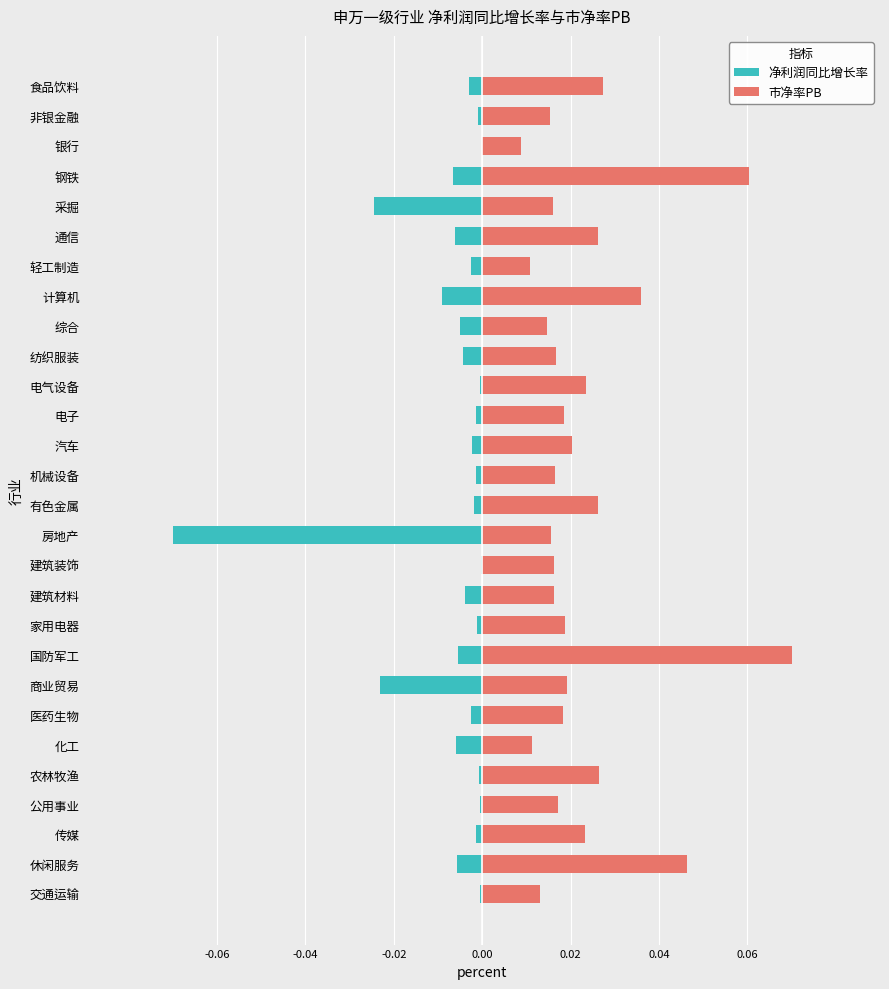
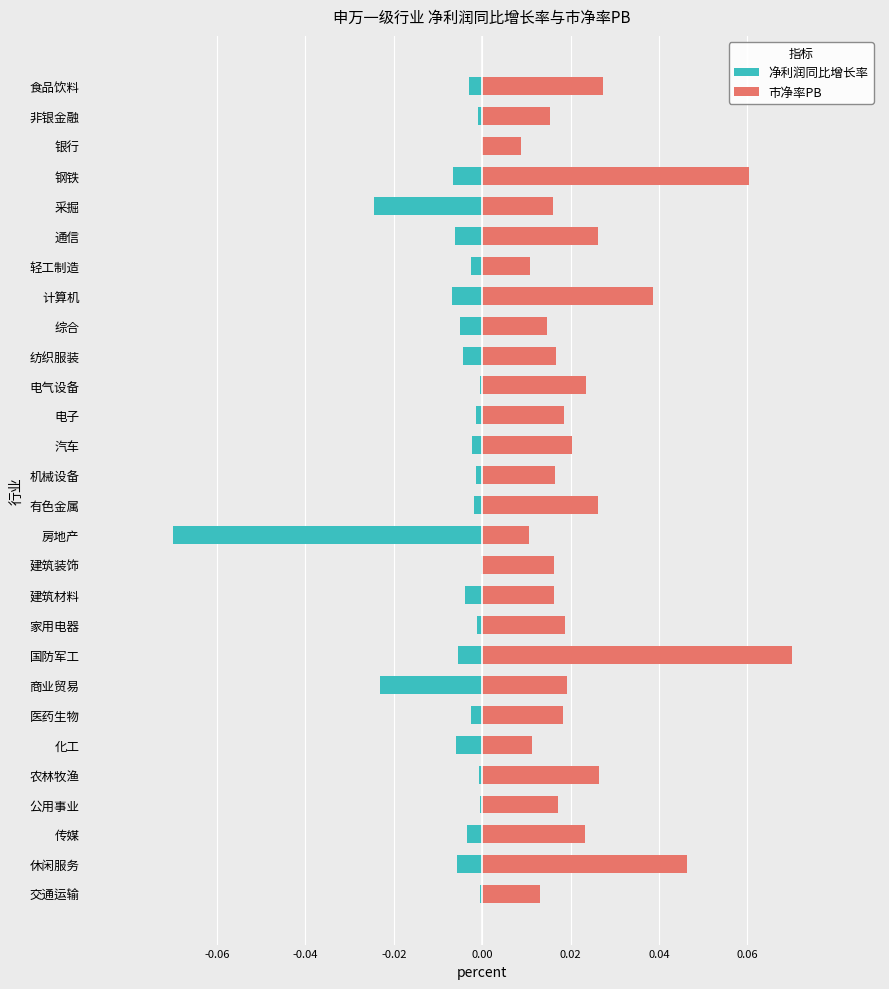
  {
    "净利润同比增长率": {
      "食品饮料": -0.003,
      "非银金融": -0.001,
      "钢铁": -0.007,
      "采掘": -0.025,
      "通信": -0.006,
      "轻工制造": -0.002,
-     "计算机": -0.009,
+     "计算机": -0.007,
      "综合": -0.005,
      "纺织服装": -0.004,
      "电子": -0.002,
      "汽车": -0.002,
      "机械设备": -0.001,
      "有色金属": -0.002,
      "房地产": -0.070,
      "建筑材料": -0.004,
      "家用电器": -0.001,
      "国防军工": -0.006,
      "商业贸易": -0.023,
      "医药生物": -0.003,
      "化工": -0.006,
      "农林牧渔": -0.001,
-     "传媒": -0.001,
+     "传媒": -0.003,
      "休闲服务": -0.006
    },
    "市净率PB": {
      "食品饮料": 0.027,
      "非银金融": 0.015,
      "银行": 0.009,
      "钢铁": 0.060,
      "采掘": 0.016,
      "通信": 0.026,
      "轻工制造": 0.011,
-     "计算机": 0.036,
+     "计算机": 0.039,
      "综合": 0.015,
      "纺织服装": 0.017,
      "电气设备": 0.023,
      "电子": 0.018,
      "汽车": 0.020,
      "机械设备": 0.017,
      "有色金属": 0.026,
-     "房地产": 0.016,
+     "房地产": 0.011,
      "建筑装饰": 0.016,
      "建筑材料": 0.016,
      "家用电器": 0.019,
      "国防军工": 0.070,
      "商业贸易": 0.019,
      "医药生物": 0.018,
      "化工": 0.011,
      "农林牧渔": 0.026,
      "公用事业": 0.017,
      "传媒": 0.023,
      "休闲服务": 0.046,
      "交通运输": 0.013
    }
  }
